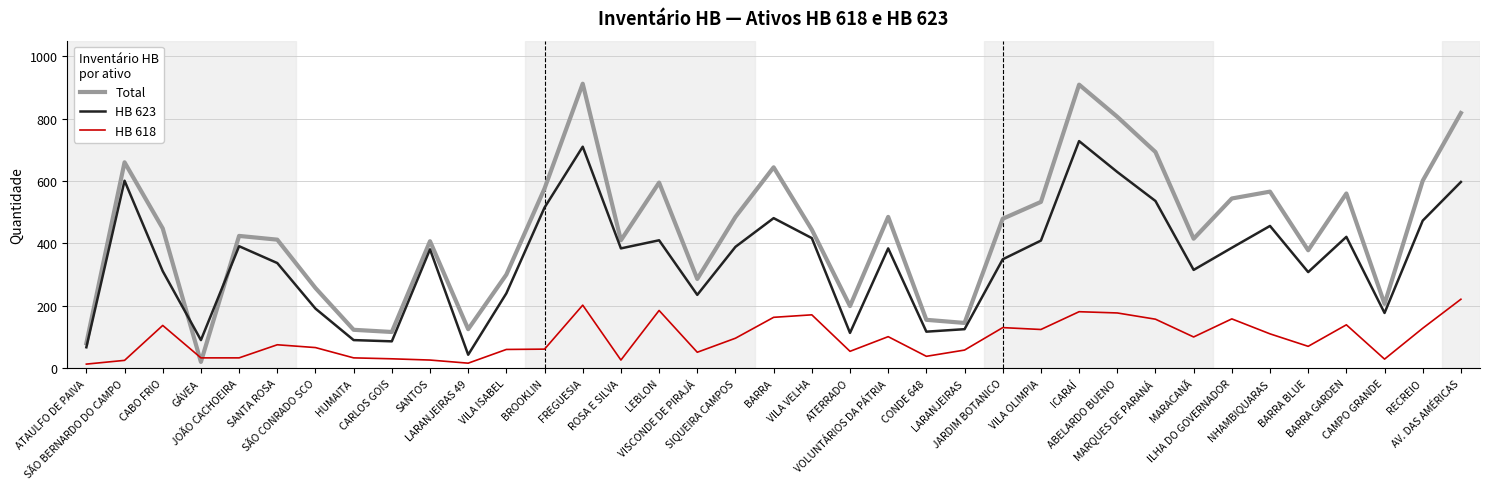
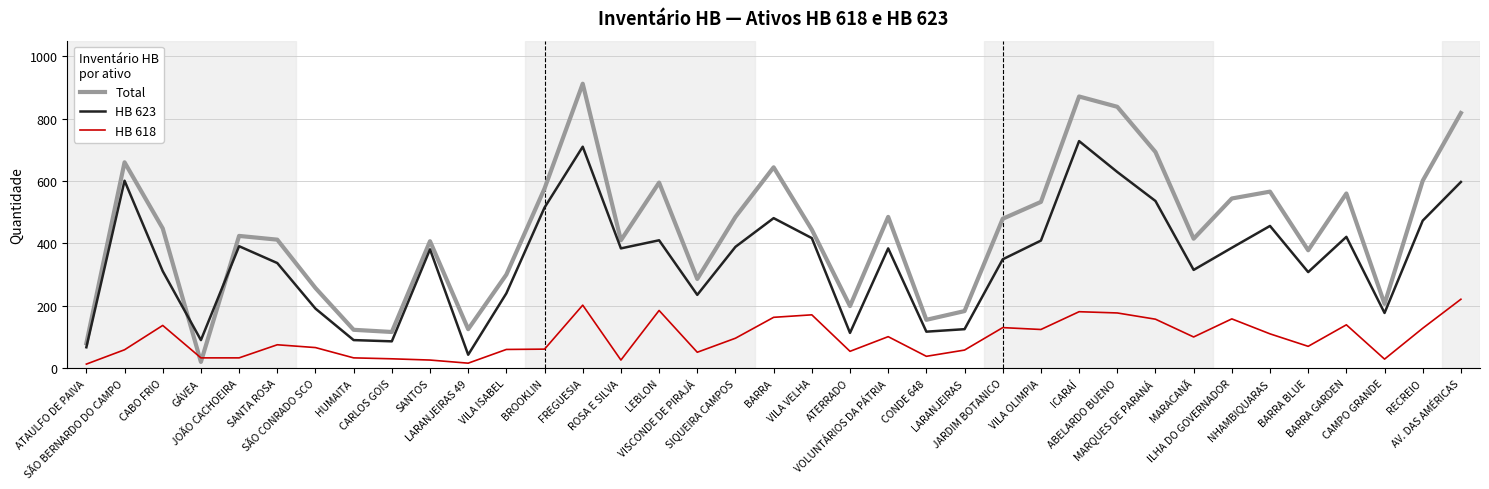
  {
    "Total": {
      "ATAULFO DE PAIVA": 80,
      "SÃO BERNARDO DO CAMPO": 660,
      "CABO FRIO": 450,
      "GÁVEA": 20,
      "JOÃO CACHOEIRA": 420,
      "SANTA ROSA": 410,
      "SÃO CONRADO SCO": 260,
      "HUMAITA": 120,
      "CARLOS GOIS": 120,
      "SANTOS": 410,
      "LARANJEIRAS 49": 130,
      "VILA ISABEL": 300,
      "BROOKLIN": 580,
      "FREGUESIA": 910,
      "ROSA E SILVA": 410,
      "LEBLON": 600,
      "VISCONDE DE PIRAJÁ": 290,
      "SIQUEIRA CAMPOS": 490,
      "BARRA": 640,
      "VILA VELHA": 440,
      "ATERRADO": 200,
      "VOLUNTÁRIOS DA PÁTRIA": 490,
      "CONDE 648": 160,
-     "LARANJEIRAS": 150,
+     "LARANJEIRAS": 180,
      "JARDIM BOTANICO": 480,
      "VILA OLIMPIA": 530,
-     "ICARAÍ": 910,
-     "ABELARDO BUENO": 810,
+     "ICARAÍ": 870,
+     "ABELARDO BUENO": 840,
      "MARQUES DE PARANÁ": 690,
      "MARACANÃ": 420,
      "ILHA DO GOVERNADOR": 540,
      "NHAMBIQUARAS": 570,
      "BARRA BLUE": 380,
      "BARRA GARDEN": 560,
      "CAMPO GRANDE": 210,
      "RECREIO": 600,
      "AV. DAS AMÉRICAS": 820
    },
    "HB 623": {
      "ATAULFO DE PAIVA": 70,
      "SÃO BERNARDO DO CAMPO": 600,
      "CABO FRIO": 310,
      "GÁVEA": 90,
      "JOÃO CACHOEIRA": 390,
      "SANTA ROSA": 340,
      "SÃO CONRADO SCO": 190,
      "HUMAITA": 90,
      "CARLOS GOIS": 90,
      "SANTOS": 380,
      "LARANJEIRAS 49": 40,
      "VILA ISABEL": 240,
      "BROOKLIN": 520,
      "FREGUESIA": 710,
      "ROSA E SILVA": 380,
      "LEBLON": 410,
      "VISCONDE DE PIRAJÁ": 240,
      "SIQUEIRA CAMPOS": 390,
      "BARRA": 480,
      "VILA VELHA": 420,
      "ATERRADO": 110,
      "VOLUNTÁRIOS DA PÁTRIA": 380,
      "CONDE 648": 120,
      "LARANJEIRAS": 130,
      "JARDIM BOTANICO": 350,
      "VILA OLIMPIA": 410,
      "ICARAÍ": 730,
      "ABELARDO BUENO": 630,
      "MARQUES DE PARANÁ": 540,
      "MARACANÃ": 320,
      "ILHA DO GOVERNADOR": 390,
      "NHAMBIQUARAS": 460,
      "BARRA BLUE": 310,
      "BARRA GARDEN": 420,
      "CAMPO GRANDE": 180,
      "RECREIO": 470,
      "AV. DAS AMÉRICAS": 600
    },
    "HB 618": {
      "ATAULFO DE PAIVA": 10,
-     "SÃO BERNARDO DO CAMPO": 30,
+     "SÃO BERNARDO DO CAMPO": 60,
      "CABO FRIO": 140,
      "GÁVEA": 30,
      "JOÃO CACHOEIRA": 30,
      "SANTA ROSA": 80,
      "SÃO CONRADO SCO": 70,
      "HUMAITA": 30,
      "CARLOS GOIS": 30,
      "SANTOS": 30,
      "LARANJEIRAS 49": 20,
      "VILA ISABEL": 60,
      "BROOKLIN": 60,
      "FREGUESIA": 200,
      "ROSA E SILVA": 30,
      "LEBLON": 190,
      "VISCONDE DE PIRAJÁ": 50,
      "SIQUEIRA CAMPOS": 100,
      "BARRA": 160,
      "VILA VELHA": 170,
      "ATERRADO": 50,
      "VOLUNTÁRIOS DA PÁTRIA": 100,
      "CONDE 648": 40,
      "LARANJEIRAS": 60,
      "JARDIM BOTANICO": 130,
      "VILA OLIMPIA": 120,
      "ICARAÍ": 180,
      "ABELARDO BUENO": 180,
      "MARQUES DE PARANÁ": 160,
      "MARACANÃ": 100,
      "ILHA DO GOVERNADOR": 160,
      "NHAMBIQUARAS": 110,
      "BARRA BLUE": 70,
      "BARRA GARDEN": 140,
      "CAMPO GRANDE": 30,
      "RECREIO": 130,
      "AV. DAS AMÉRICAS": 220
    }
  }
